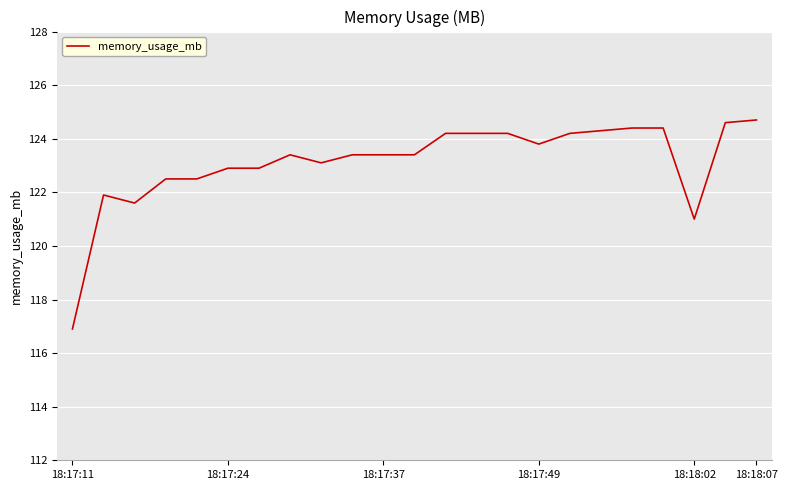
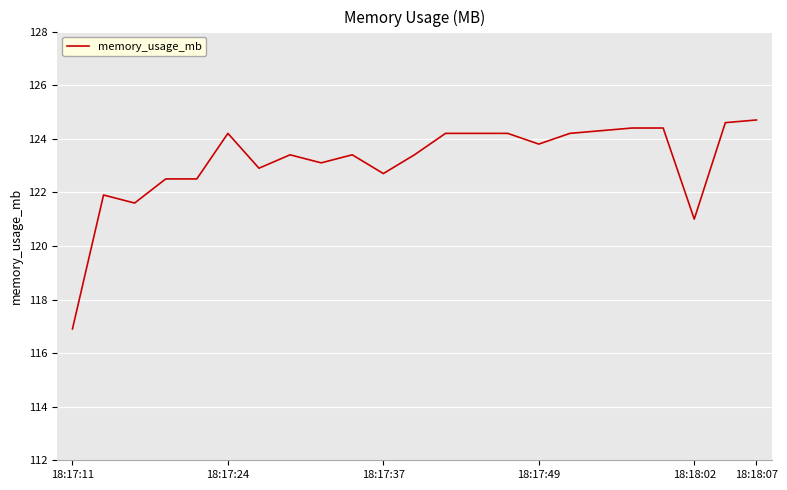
  {
    "18:17:11": 116.9,
-   "18:17:24": 122.9,
-   "18:17:37": 123.4,
+   "18:17:24": 124.2,
+   "18:17:37": 122.7,
    "18:17:49": 123.8,
    "18:18:02": 121.0,
    "18:18:07": 124.7
  }
